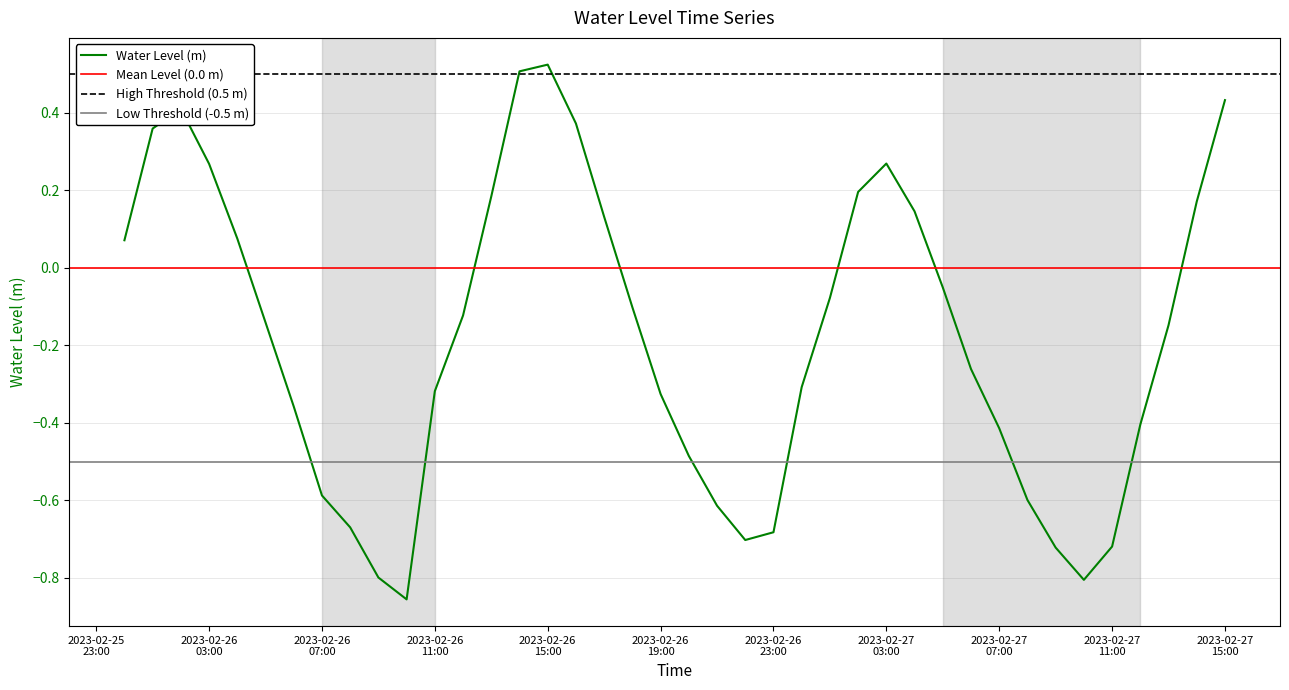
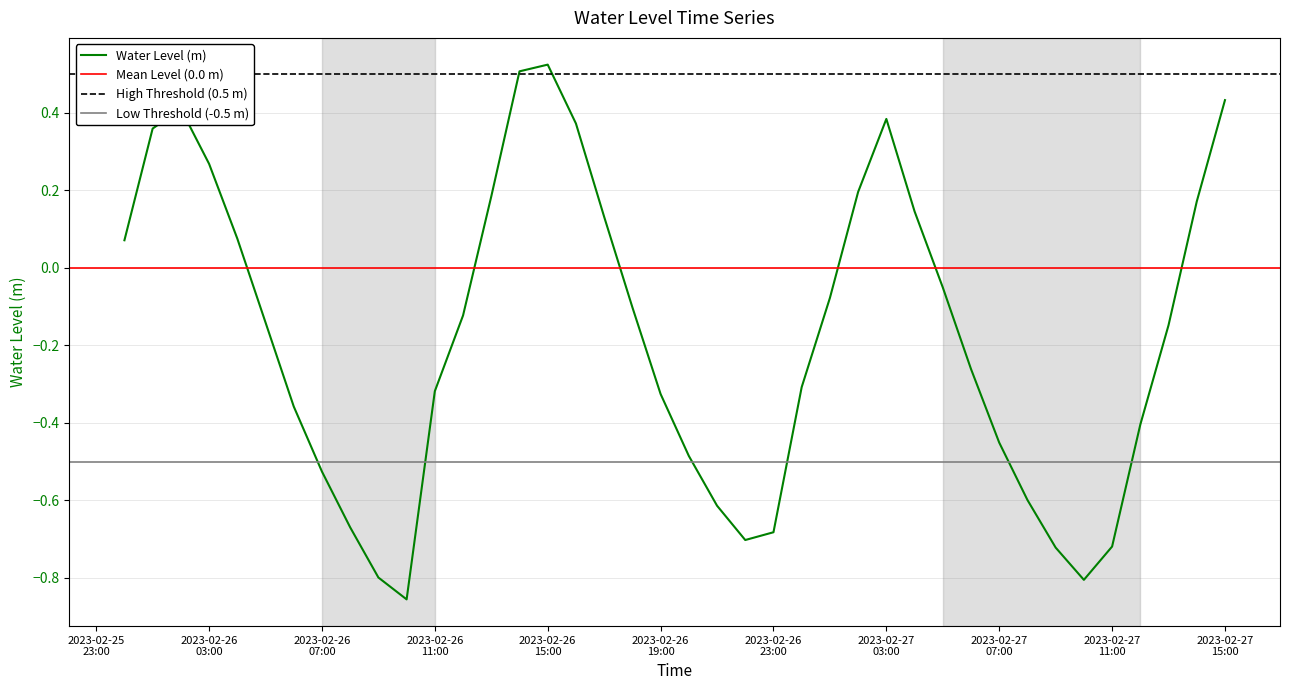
  {
    "2023-02-26 03:00": 0.27,
-   "2023-02-26 07:00": -0.59,
+   "2023-02-26 07:00": -0.53,
    "2023-02-26 11:00": -0.32,
    "2023-02-26 15:00": 0.52,
    "2023-02-26 19:00": -0.33,
    "2023-02-26 23:00": -0.68,
-   "2023-02-27 03:00": 0.27,
-   "2023-02-27 07:00": -0.41,
+   "2023-02-27 03:00": 0.38,
+   "2023-02-27 07:00": -0.45,
    "2023-02-27 11:00": -0.72,
    "2023-02-27 15:00": 0.43
  }
